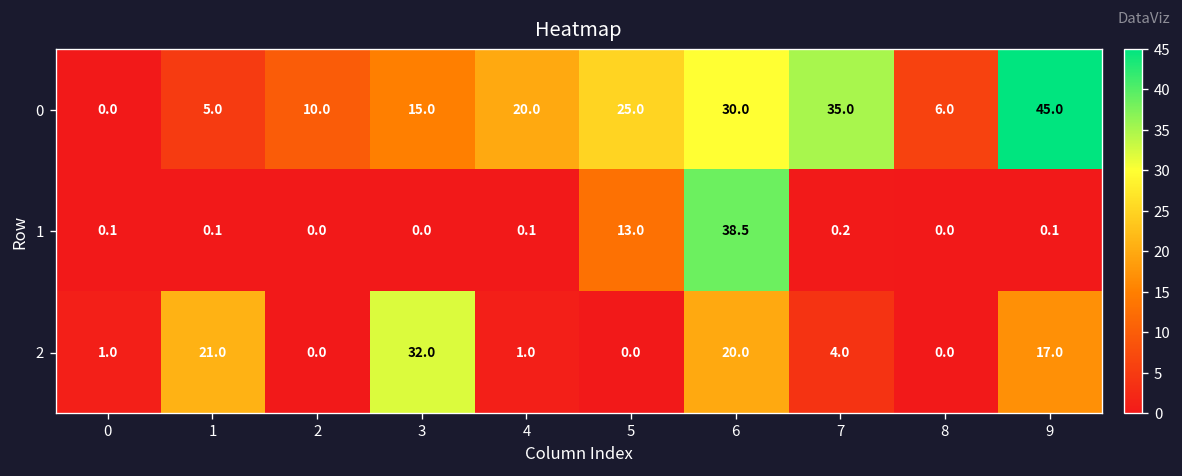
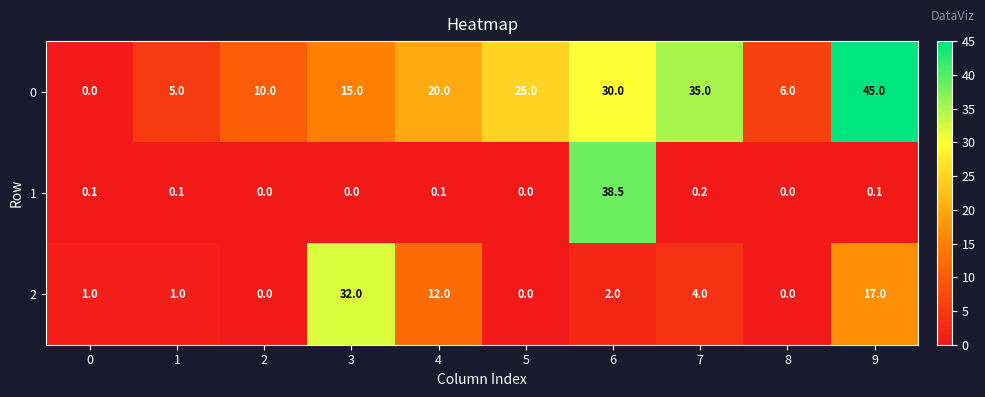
  {
    "0": {
      "0": 0.0,
      "1": 5.0,
      "2": 10.0,
      "3": 15.0,
      "4": 20.0,
      "5": 25.0,
      "6": 30.0,
      "7": 35.0,
      "8": 6.0,
      "9": 45.0
    },
    "1": {
      "0": 0.1,
      "1": 0.1,
      "2": 0.0,
      "3": 0.0,
      "4": 0.1,
-     "5": 13.0,
+     "5": 0.0,
      "6": 38.5,
      "7": 0.2,
      "8": 0.0,
      "9": 0.1
    },
    "2": {
      "0": 1.0,
-     "1": 21.0,
+     "1": 1.0,
      "2": 0.0,
      "3": 32.0,
-     "4": 1.0,
+     "4": 12.0,
      "5": 0.0,
-     "6": 20.0,
+     "6": 2.0,
      "7": 4.0,
      "8": 0.0,
      "9": 17.0
    }
  }
